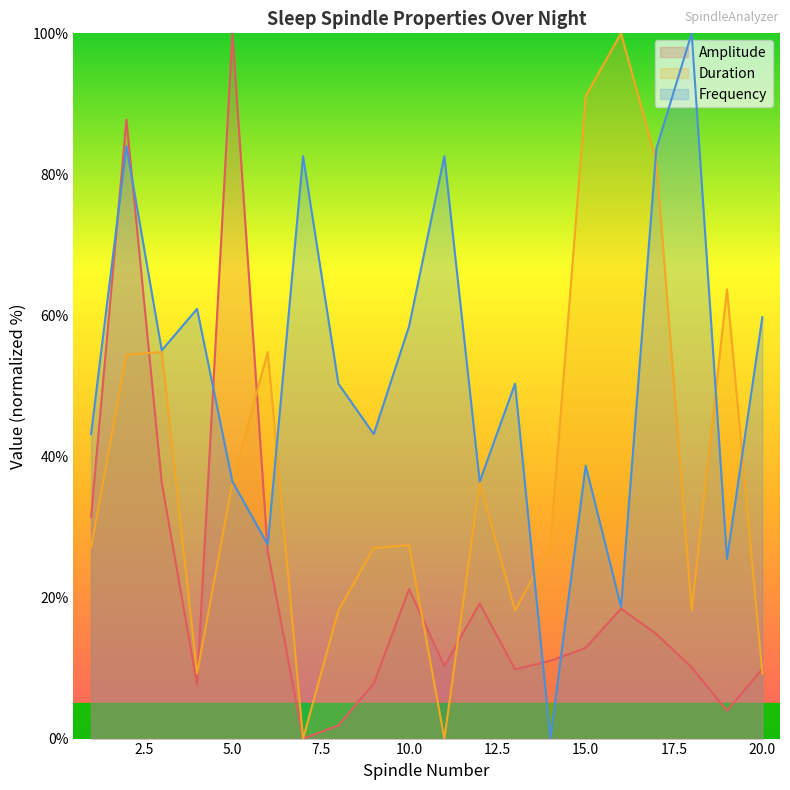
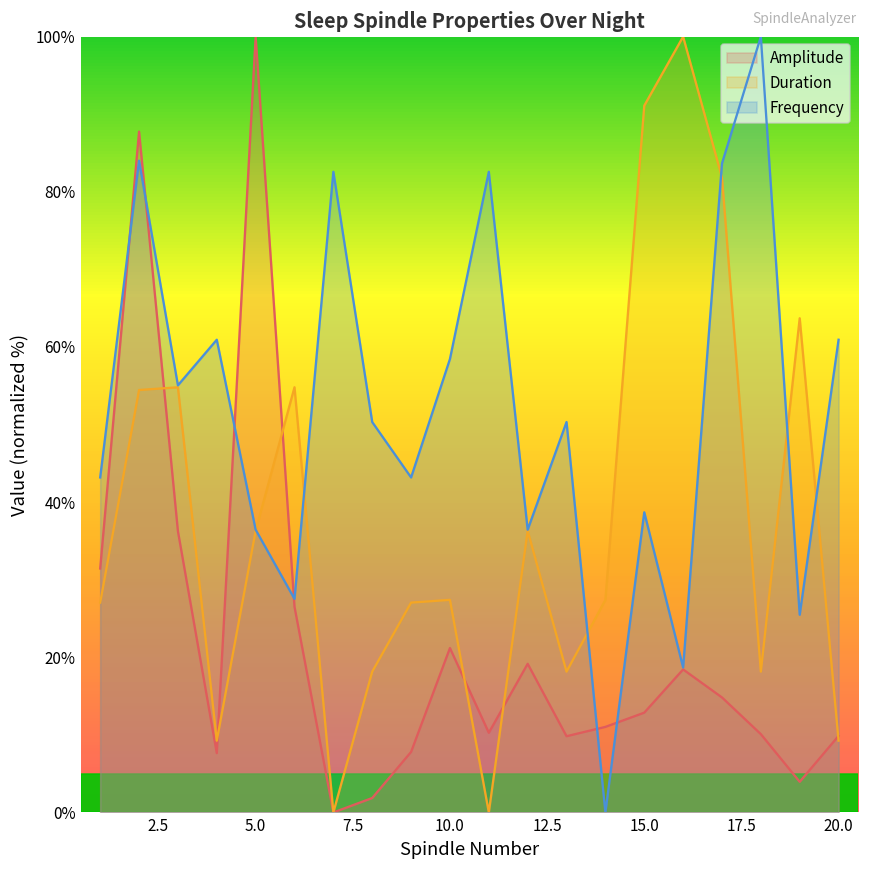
  {
    "Frequency": {
      "10.0": "58%",
      "15.0": "39%",
-     "20.0": "60%"
+     "20.0": "61%"
    }
  }
